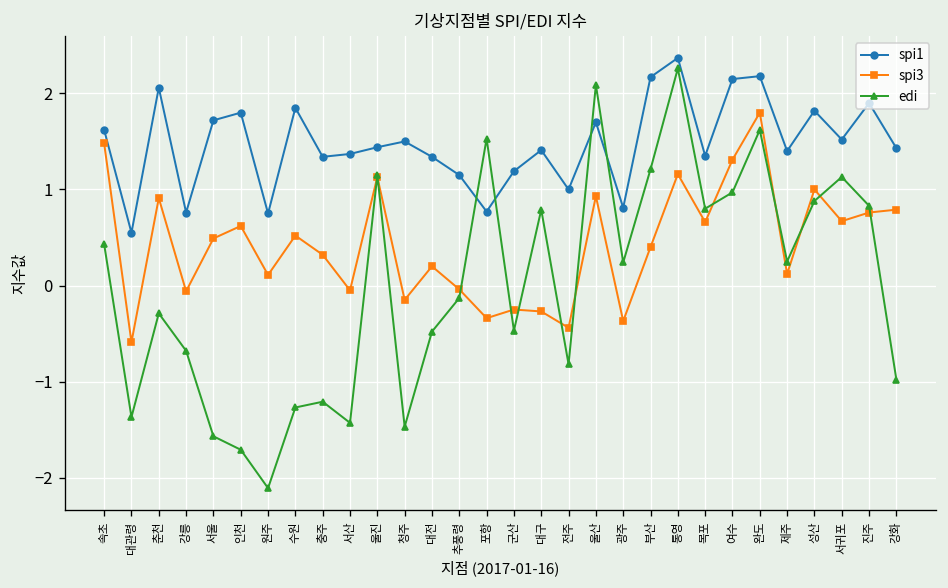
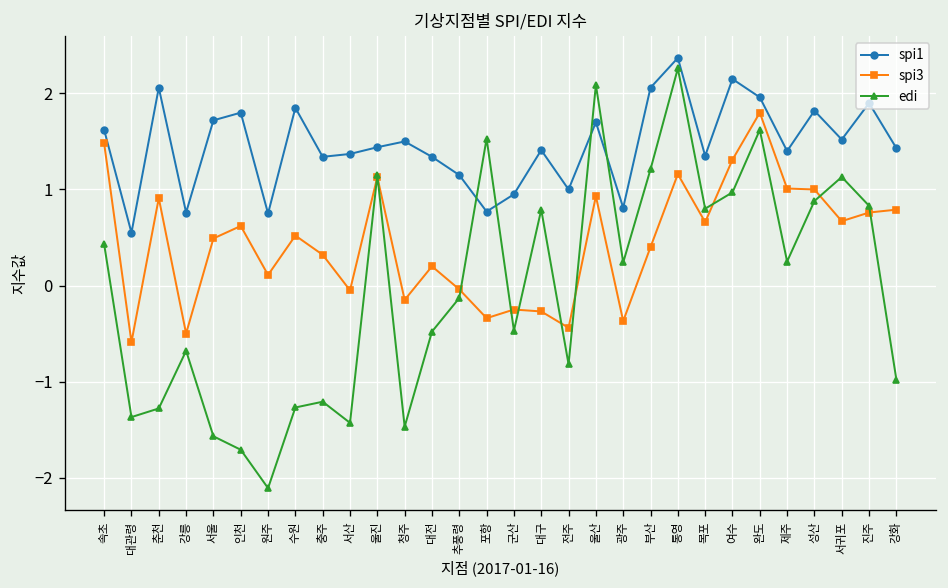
  {
    "spi1": {
      "속초": 1.6,
      "대관령": 0.6,
      "춘천": 2.1,
      "강릉": 0.8,
      "서울": 1.7,
      "인천": 1.8,
      "원주": 0.8,
      "수원": 1.9,
      "충주": 1.3,
      "서산": 1.4,
      "울진": 1.4,
      "청주": 1.5,
      "대전": 1.3,
      "추풍령": 1.2,
      "포항": 0.8,
-     "군산": 1.2,
+     "군산": 1.0,
      "대구": 1.4,
      "전주": 1.0,
      "울산": 1.7,
      "광주": 0.8,
-     "부산": 2.2,
+     "부산": 2.1,
      "통영": 2.4,
      "목포": 1.4,
      "여수": 2.2,
-     "완도": 2.2,
+     "완도": 2.0,
      "제주": 1.4,
      "성산": 1.8,
      "서귀포": 1.5,
      "강화": 1.4
    },
    "spi3": {
      "속초": 1.5,
      "대관령": -0.6,
      "춘천": 0.9,
-     "강릉": -0.1,
+     "강릉": -0.5,
      "서울": 0.5,
      "인천": 0.6,
      "원주": 0.1,
      "수원": 0.5,
      "충주": 0.3,
      "서산": -0.1,
      "청주": -0.2,
      "대전": 0.2,
      "추풍령": 0.0,
      "포항": -0.3,
      "군산": -0.3,
      "대구": -0.3,
      "전주": -0.4,
      "울산": 0.9,
      "광주": -0.4,
      "부산": 0.4,
      "통영": 1.2,
      "목포": 0.7,
      "여수": 1.3,
      "완도": 1.8,
-     "제주": 0.1,
+     "제주": 1.0,
      "성산": 1.0,
      "서귀포": 0.7,
      "진주": 0.8,
      "강화": 0.8
    },
    "edi": {
      "속초": 0.4,
      "대관령": -1.4,
-     "춘천": -0.3,
+     "춘천": -1.3,
      "강릉": -0.7,
      "서울": -1.6,
      "인천": -1.7,
      "원주": -2.1,
      "수원": -1.3,
      "충주": -1.2,
      "서산": -1.4,
      "청주": -1.5,
      "대전": -0.5,
      "추풍령": -0.1,
      "포항": 1.5,
      "군산": -0.5,
      "대구": 0.8,
      "전주": -0.8,
      "울산": 2.1,
      "광주": 0.2,
      "부산": 1.2,
      "통영": 2.3,
      "목포": 0.8,
      "여수": 1.0,
      "완도": 1.6,
      "제주": 0.3,
      "성산": 0.9,
      "서귀포": 1.1,
      "진주": 0.8,
      "강화": -1.0
    }
  }
